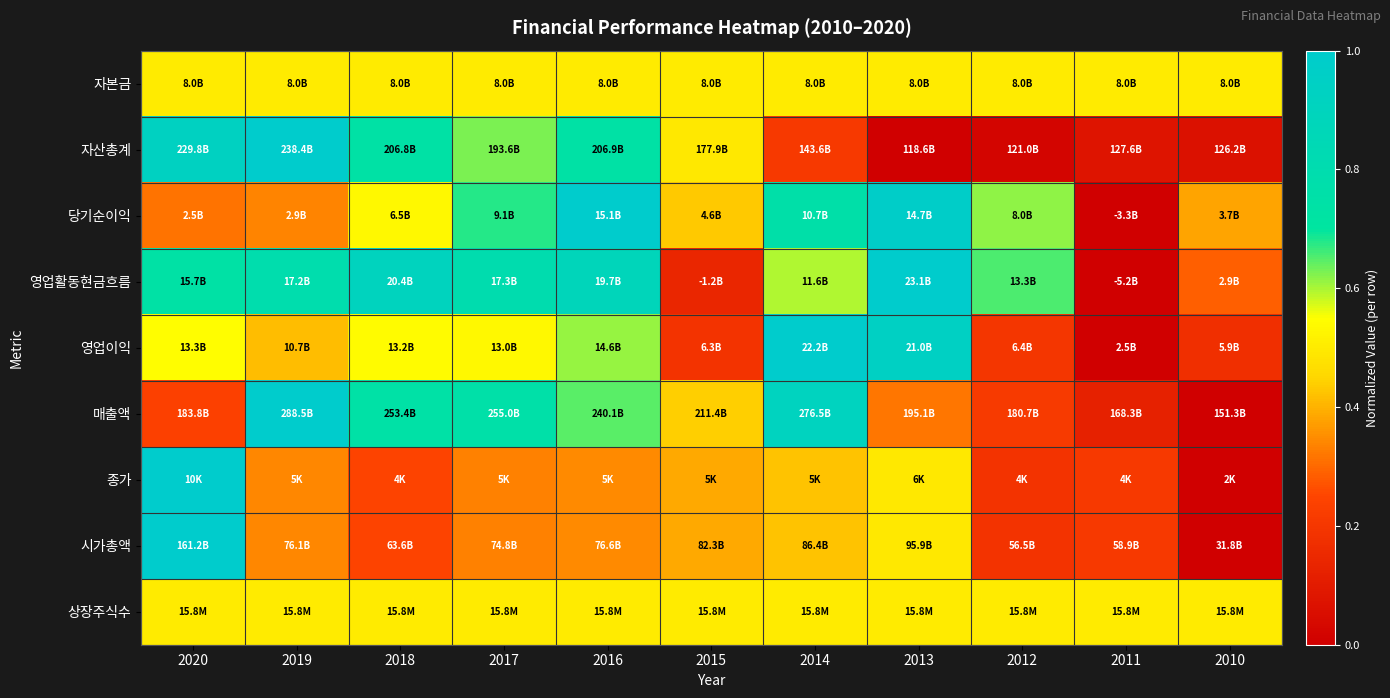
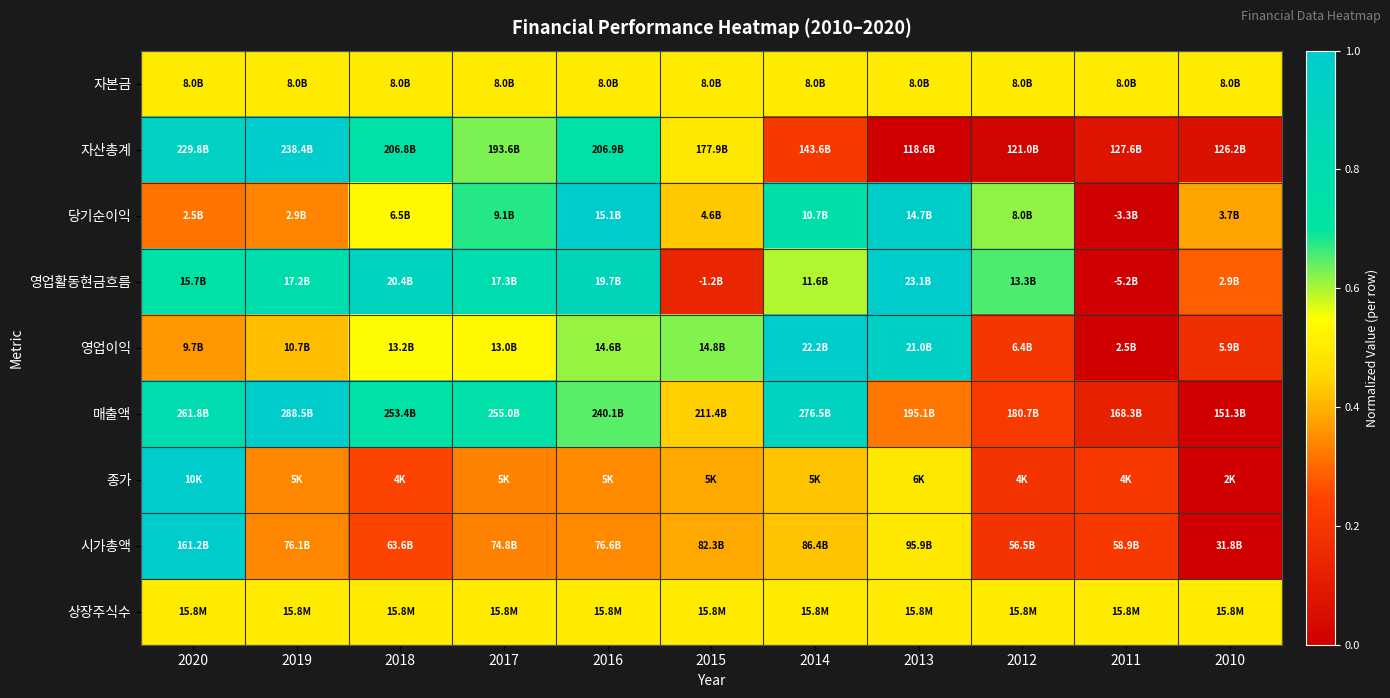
  {
    "자본금": {
      "2020": "8.0B",
      "2019": "8.0B",
      "2018": "8.0B",
      "2017": "8.0B",
      "2016": "8.0B",
      "2015": "8.0B",
      "2014": "8.0B",
      "2013": "8.0B",
      "2012": "8.0B",
      "2011": "8.0B",
      "2010": "8.0B"
    },
    "자산총계": {
      "2020": "229.8B",
      "2019": "238.4B",
      "2018": "206.8B",
      "2017": "193.6B",
      "2016": "206.9B",
      "2015": "177.9B",
      "2014": "143.6B",
      "2013": "118.6B",
      "2012": "121.0B",
      "2011": "127.6B",
      "2010": "126.2B"
    },
    "당기순이익": {
      "2020": "2.5B",
      "2019": "2.9B",
      "2018": "6.5B",
      "2017": "9.1B",
      "2016": "15.1B",
      "2015": "4.6B",
      "2014": "10.7B",
      "2013": "14.7B",
      "2012": "8.0B",
      "2011": "-3.3B",
      "2010": "3.7B"
    },
    "영업활동현금흐름": {
      "2020": "15.7B",
      "2019": "17.2B",
      "2018": "20.4B",
      "2017": "17.3B",
      "2016": "19.7B",
      "2015": "-1.2B",
      "2014": "11.6B",
      "2013": "23.1B",
      "2012": "13.3B",
      "2011": "-5.2B",
      "2010": "2.9B"
    },
    "영업이익": {
-     "2020": "13.3B",
+     "2020": "9.7B",
      "2019": "10.7B",
      "2018": "13.2B",
      "2017": "13.0B",
      "2016": "14.6B",
-     "2015": "6.3B",
+     "2015": "14.8B",
      "2014": "22.2B",
      "2013": "21.0B",
      "2012": "6.4B",
      "2011": "2.5B",
      "2010": "5.9B"
    },
    "매출액": {
-     "2020": "183.8B",
+     "2020": "261.8B",
      "2019": "288.5B",
      "2018": "253.4B",
      "2017": "255.0B",
      "2016": "240.1B",
      "2015": "211.4B",
      "2014": "276.5B",
      "2013": "195.1B",
      "2012": "180.7B",
      "2011": "168.3B",
      "2010": "151.3B"
    },
    "종가": {
      "2020": "10K",
      "2019": "5K",
      "2018": "4K",
      "2017": "5K",
      "2016": "5K",
      "2015": "5K",
      "2014": "5K",
      "2013": "6K",
      "2012": "4K",
      "2011": "4K",
      "2010": "2K"
    },
    "시가총액": {
      "2020": "161.2B",
      "2019": "76.1B",
      "2018": "63.6B",
      "2017": "74.8B",
      "2016": "76.6B",
      "2015": "82.3B",
      "2014": "86.4B",
      "2013": "95.9B",
      "2012": "56.5B",
      "2011": "58.9B",
      "2010": "31.8B"
    },
    "상장주식수": {
      "2020": "15.8M",
      "2019": "15.8M",
      "2018": "15.8M",
      "2017": "15.8M",
      "2016": "15.8M",
      "2015": "15.8M",
      "2014": "15.8M",
      "2013": "15.8M",
      "2012": "15.8M",
      "2011": "15.8M",
      "2010": "15.8M"
    }
  }
